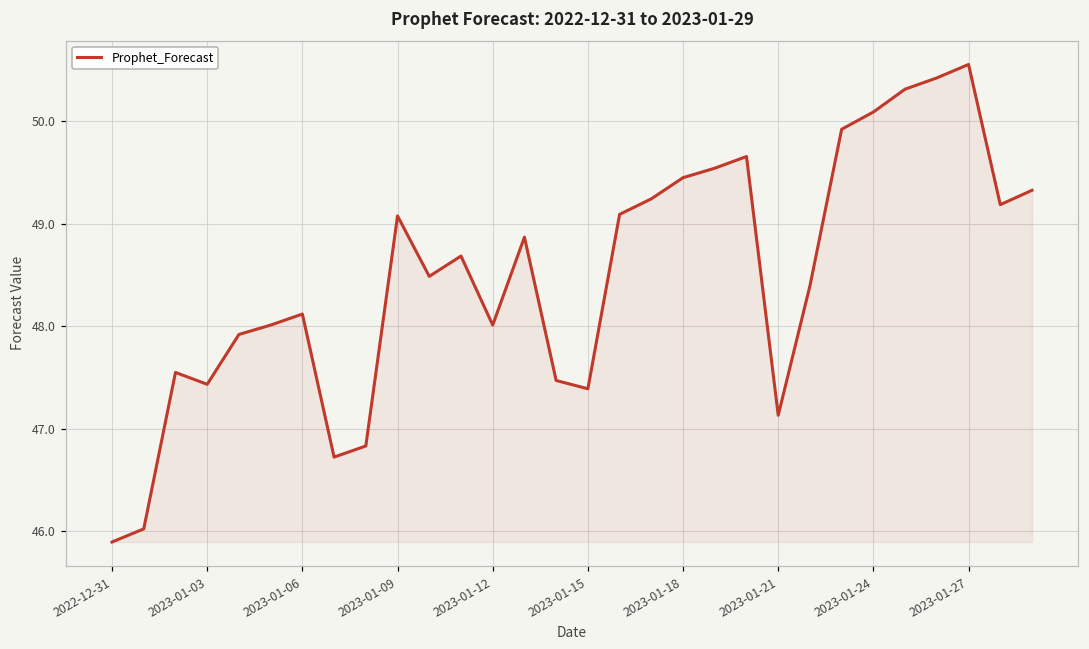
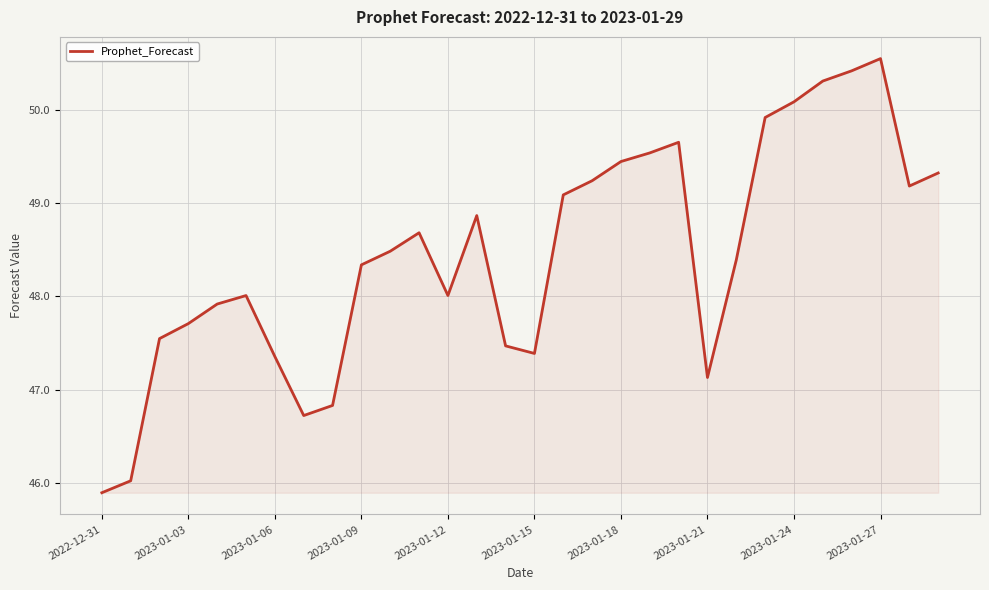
  {
    "2022-12-31": 45.9,
-   "2023-01-03": 47.4,
-   "2023-01-06": 48.1,
-   "2023-01-09": 49.1,
+   "2023-01-03": 47.7,
+   "2023-01-06": 47.4,
+   "2023-01-09": 48.3,
    "2023-01-12": 48.0,
    "2023-01-15": 47.4,
    "2023-01-18": 49.4,
    "2023-01-21": 47.1,
    "2023-01-24": 50.1,
    "2023-01-27": 50.6
  }
